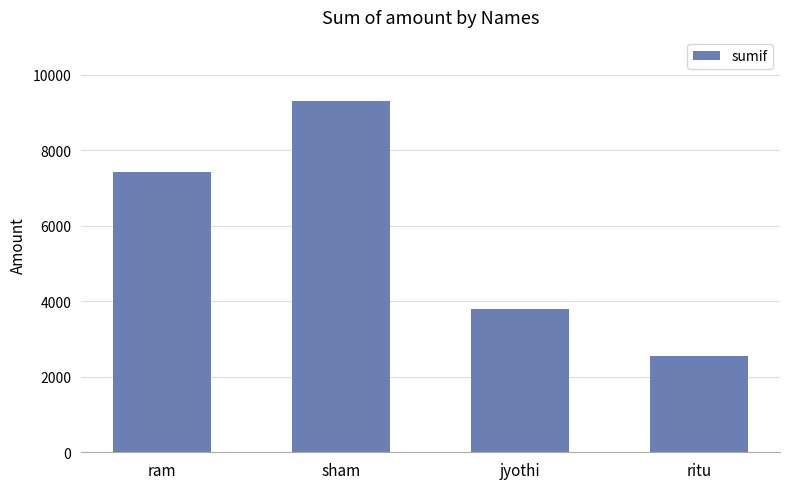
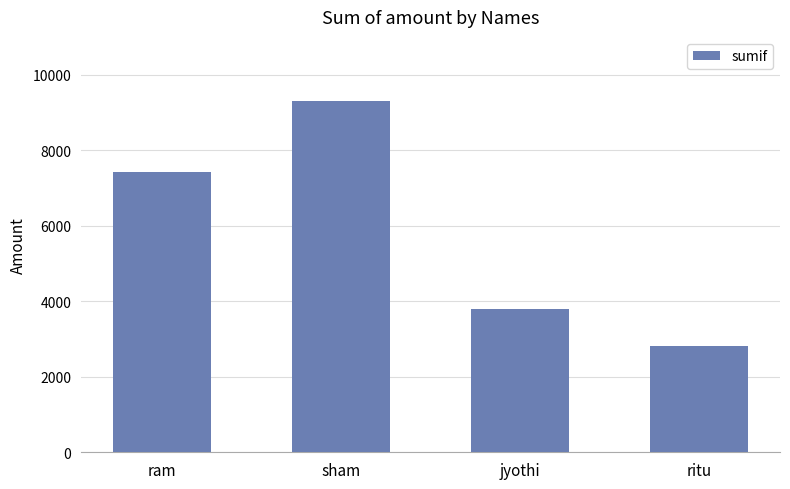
  {
    "ram": 7400,
    "sham": 9300,
    "jyothi": 3800,
-   "ritu": 2600
+   "ritu": 2800
  }
